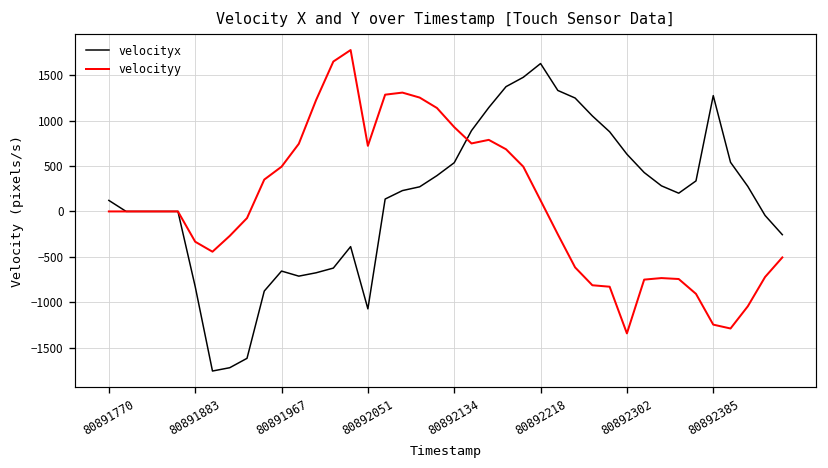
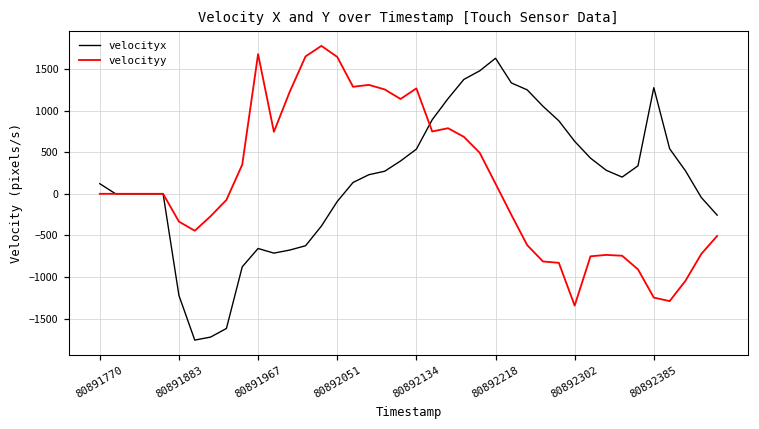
  {
    "velocityx": {
      "80891770": 100,
-     "80891883": -800,
+     "80891883": -1200,
      "80891967": -700,
-     "80892051": -1100,
+     "80892051": -100,
      "80892134": 500,
      "80892218": 1600,
      "80892302": 600,
      "80892385": 1300
    },
    "velocityy": {
      "80891770": 0,
      "80891883": -300,
-     "80891967": 500,
-     "80892051": 700,
-     "80892134": 900,
+     "80891967": 1700,
+     "80892051": 1600,
+     "80892134": 1300,
      "80892218": 100,
      "80892302": -1300,
      "80892385": -1200
    }
  }
